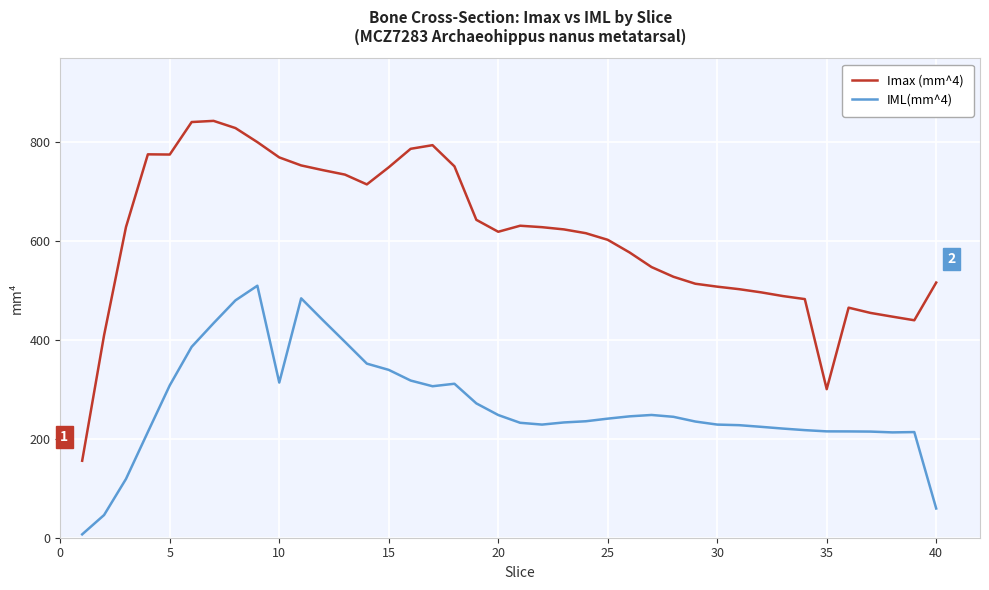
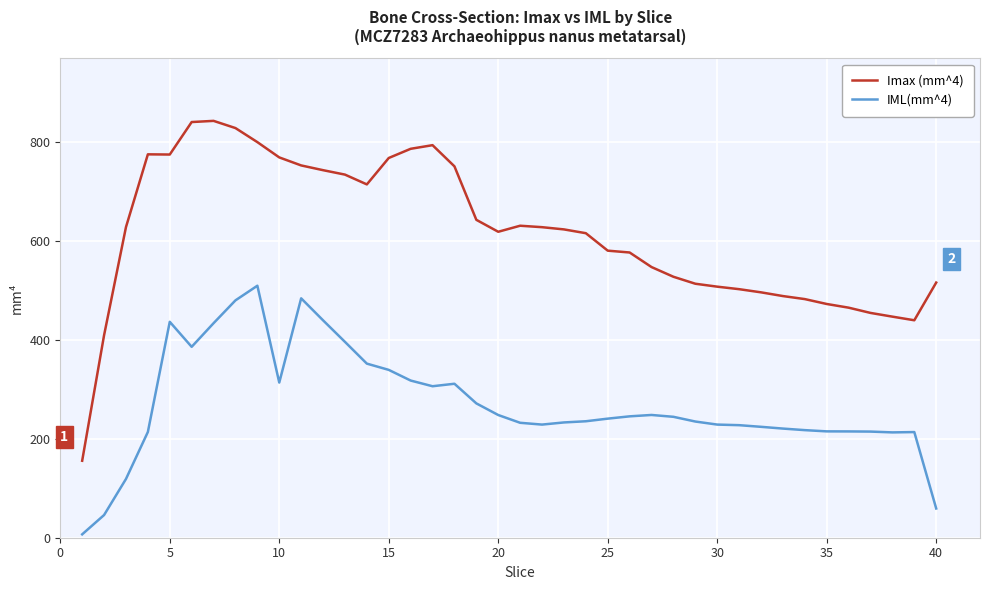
  {
    "Imax (mm^4)": {
      "5": 770,
      "10": 770,
-     "15": 750,
+     "15": 770,
      "20": 620,
-     "25": 600,
+     "25": 580,
      "30": 510,
-     "35": 300
+     "35": 470
    },
    "IML(mm^4)": {
-     "5": 310,
+     "5": 440,
      "10": 310,
      "15": 340,
      "20": 250,
      "25": 240,
      "30": 230,
      "35": 210,
      "40": 60
    }
  }
